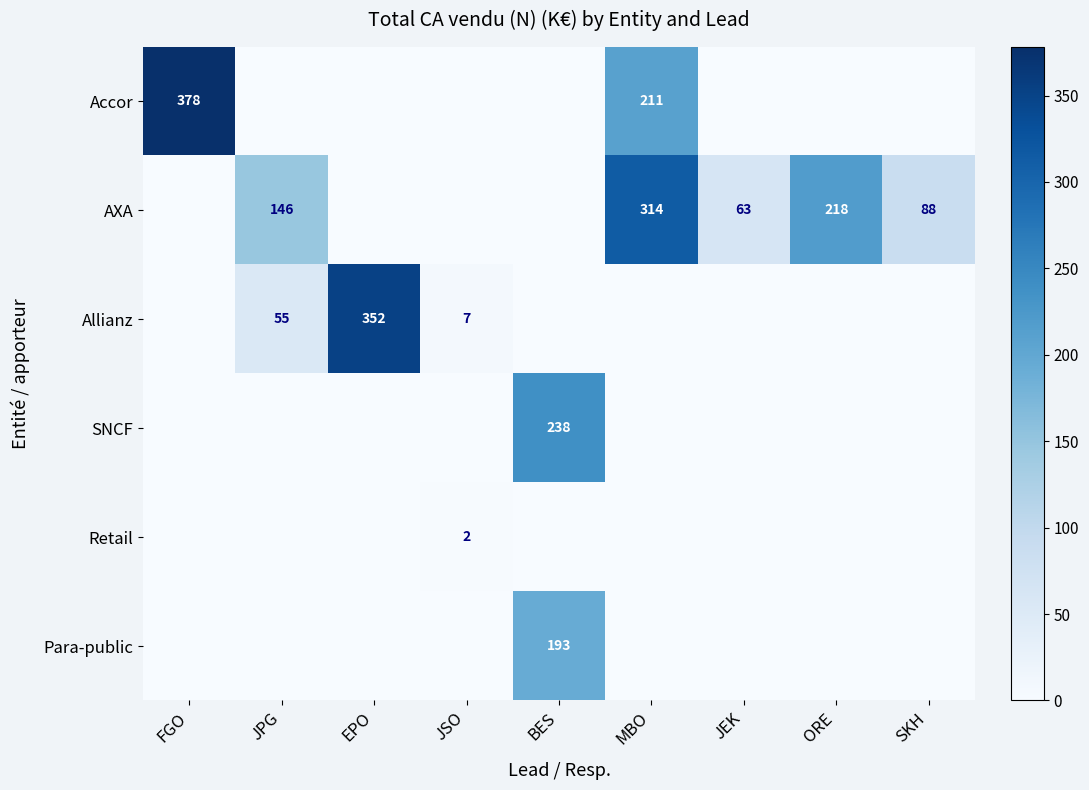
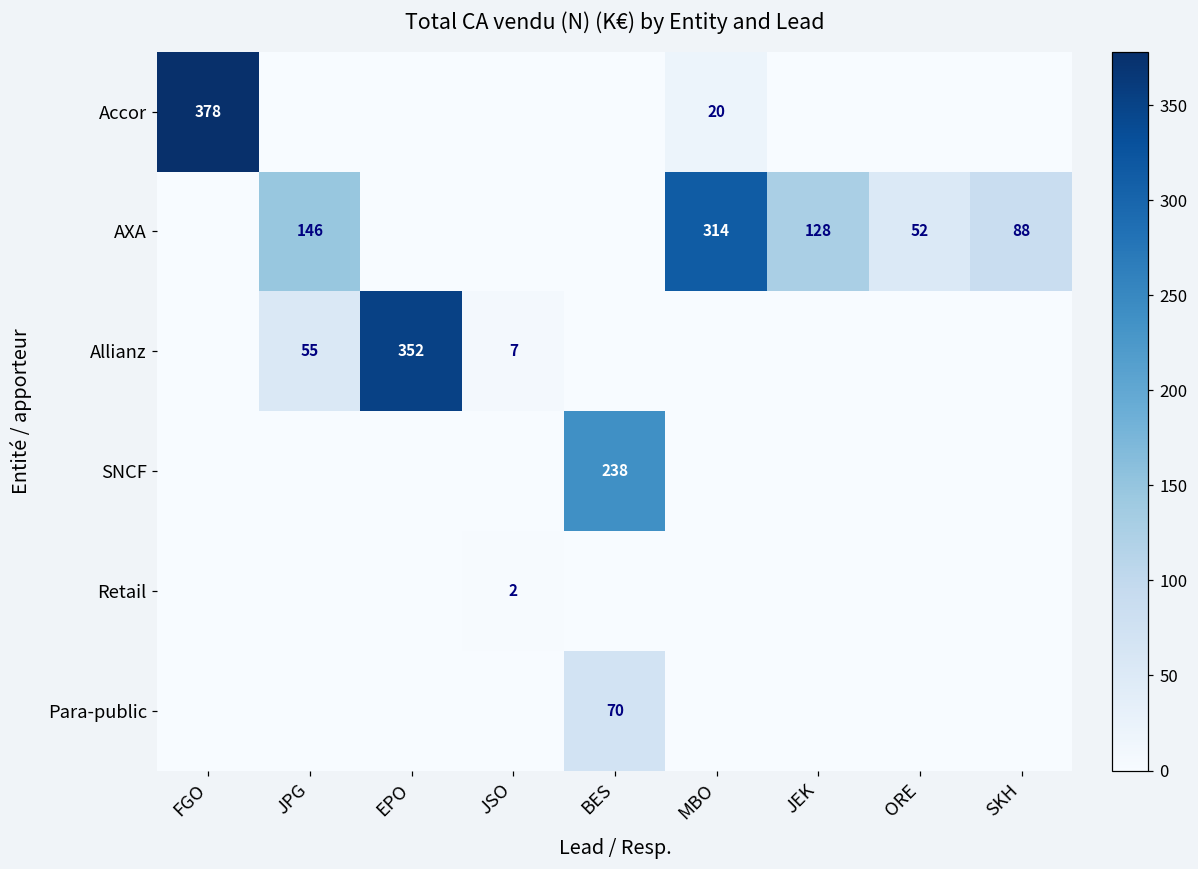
  {
    "Accor": {
      "FGO": 378,
-     "MBO": 211
+     "MBO": 20
    },
    "AXA": {
      "JPG": 146,
      "MBO": 314,
-     "JEK": 63,
-     "ORE": 218,
+     "JEK": 128,
+     "ORE": 52,
      "SKH": 88
    },
    "Allianz": {
      "JPG": 55,
      "EPO": 352,
      "JSO": 7
    },
    "SNCF": {
      "BES": 238
    },
    "Retail": {
      "JSO": 2
    },
    "Para-public": {
-     "BES": 193
+     "BES": 70
    }
  }
